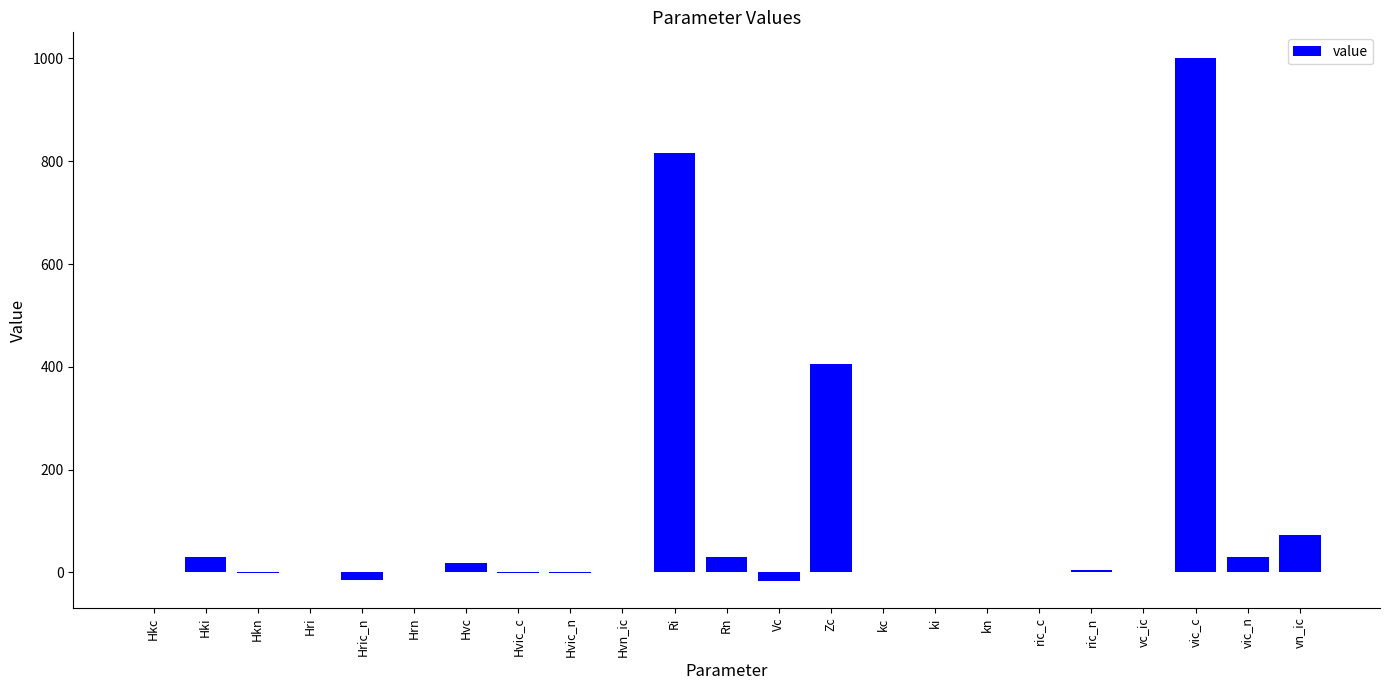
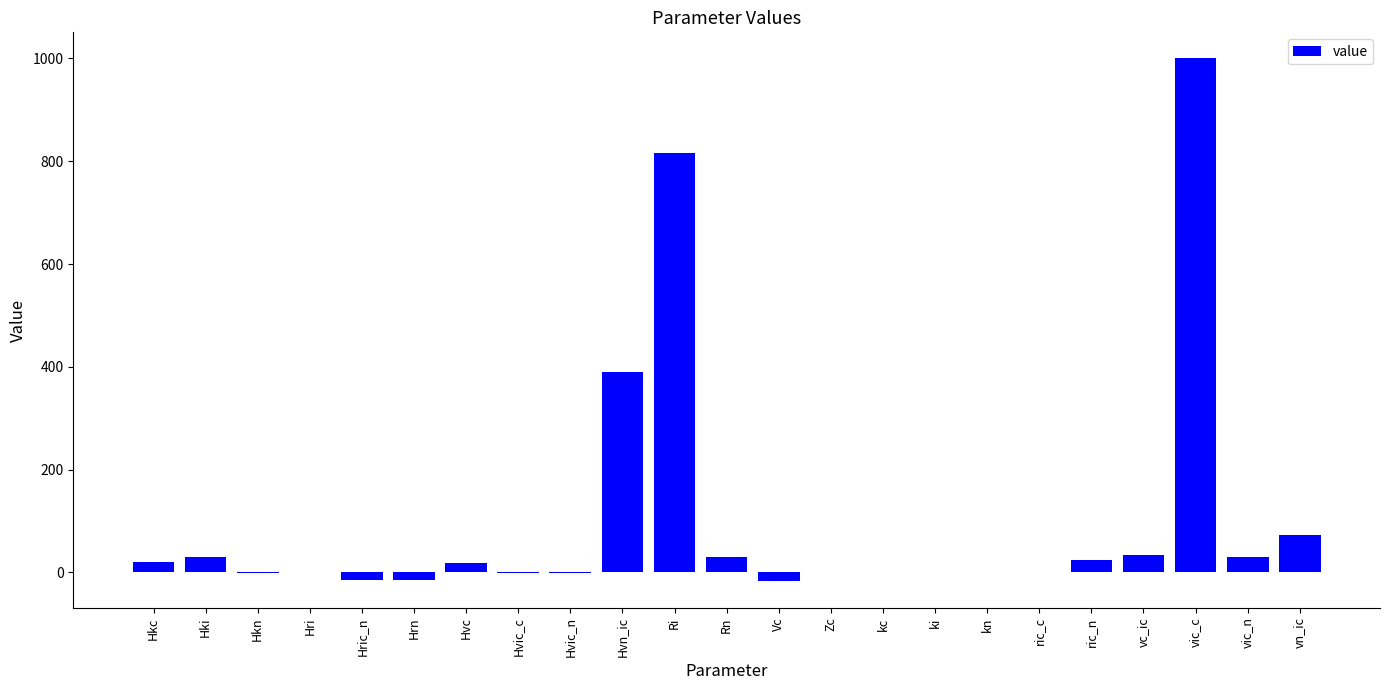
  {
-   "Hkc": 0,
+   "Hkc": 20,
    "Hki": 30,
    "Hric_n": -20,
-   "Hrn": 0,
+   "Hrn": -20,
    "Hvc": 20,
-   "Hvn_ic": 0,
+   "Hvn_ic": 390,
    "Ri": 820,
    "Rn": 30,
    "Vc": -20,
-   "Zc": 400,
-   "ric_n": 10,
-   "vc_ic": 0,
+   "Zc": 0,
+   "ric_n": 20,
+   "vc_ic": 30,
    "vic_c": 1000,
    "vic_n": 30,
    "vn_ic": 70
  }
